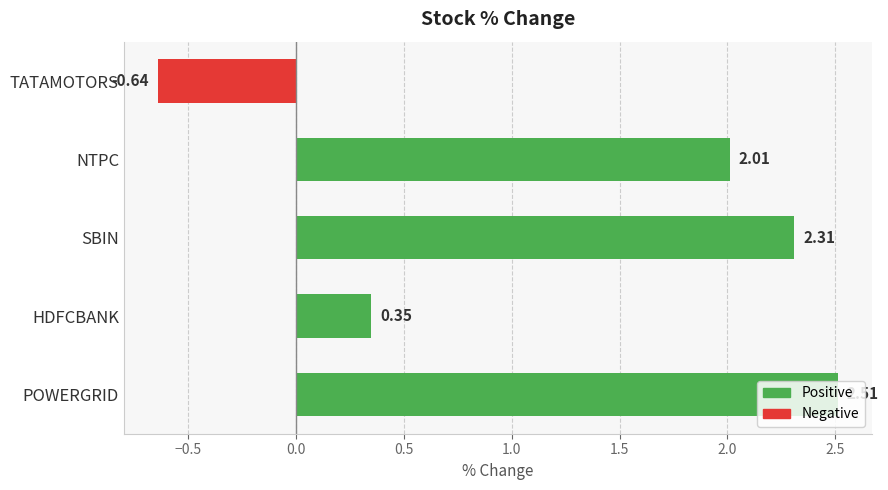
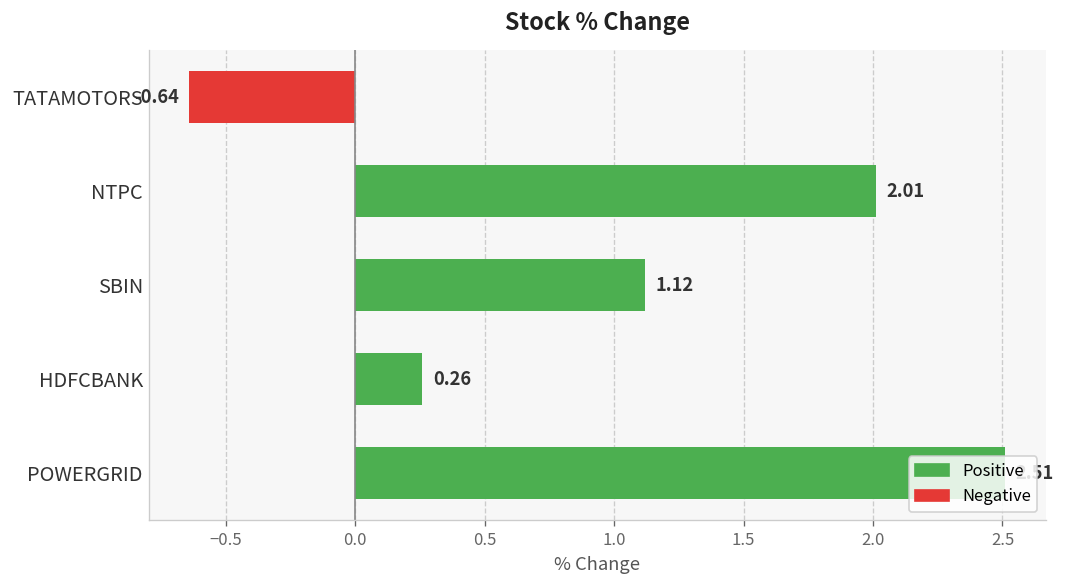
  {
    "TATAMOTORS": -0.64,
    "NTPC": 2.01,
-   "SBIN": 2.31,
-   "HDFCBANK": 0.35
+   "SBIN": 1.12,
+   "HDFCBANK": 0.26
  }
